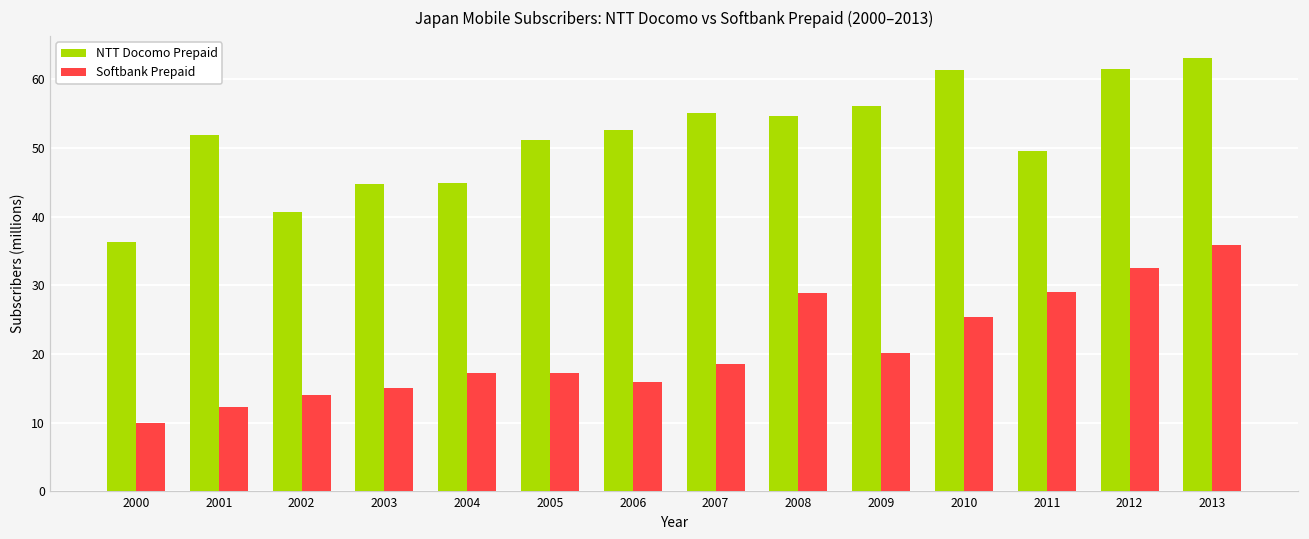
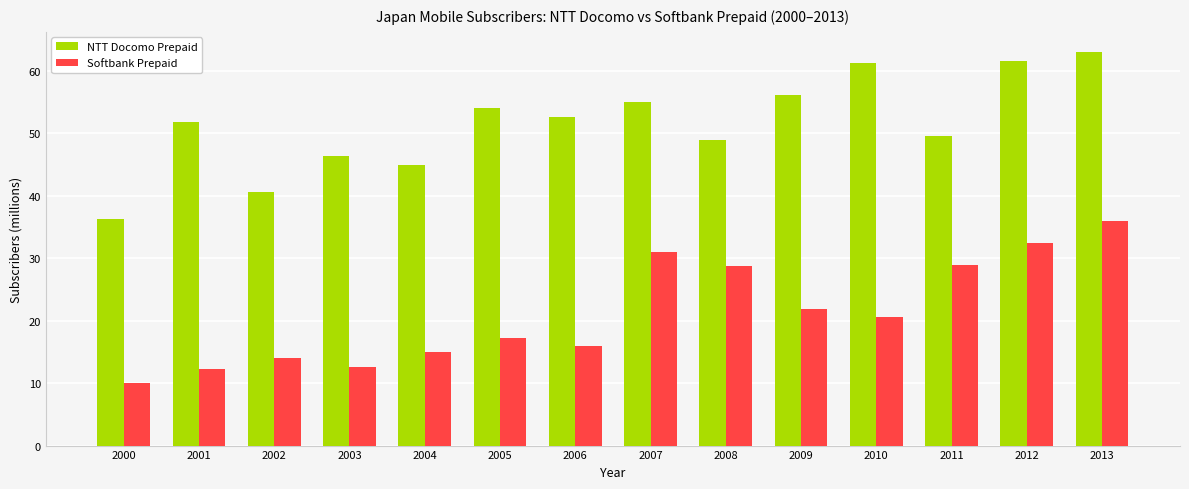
  {
    "NTT Docomo Prepaid": {
      "2000": 36,
      "2001": 52,
      "2002": 41,
-     "2003": 45,
+     "2003": 46,
      "2004": 45,
-     "2005": 51,
+     "2005": 54,
      "2006": 53,
      "2007": 55,
-     "2008": 55,
+     "2008": 49,
      "2009": 56,
      "2010": 61,
      "2011": 50,
      "2012": 62,
      "2013": 63
    },
    "Softbank Prepaid": {
      "2000": 10,
      "2001": 12,
      "2002": 14,
-     "2003": 15,
-     "2004": 17,
+     "2003": 13,
+     "2004": 15,
      "2005": 17,
      "2006": 16,
-     "2007": 19,
+     "2007": 31,
      "2008": 29,
-     "2009": 20,
-     "2010": 25,
+     "2009": 22,
+     "2010": 21,
      "2011": 29,
      "2012": 32,
      "2013": 36
    }
  }
